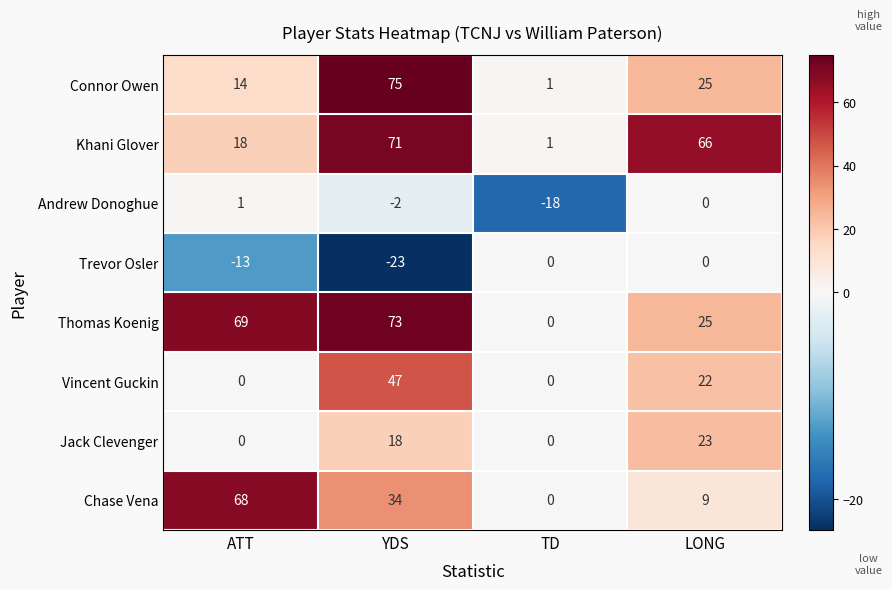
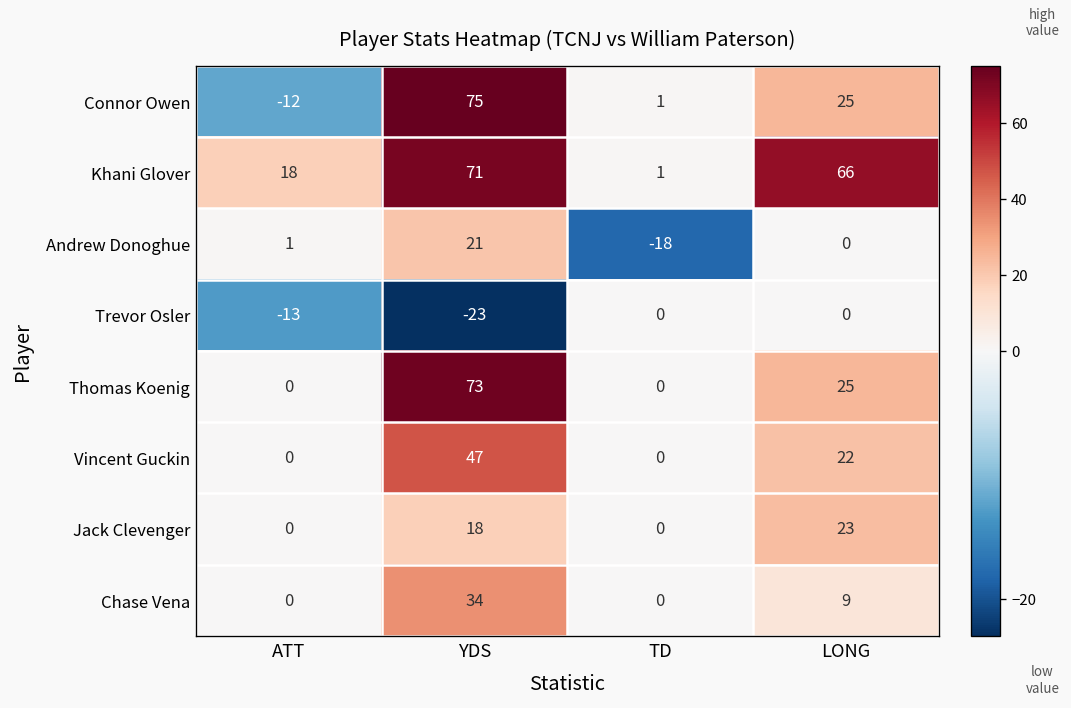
  {
    "Connor Owen": {
-     "ATT": 14,
+     "ATT": -12,
      "YDS": 75,
      "TD": 1,
      "LONG": 25
    },
    "Khani Glover": {
      "ATT": 18,
      "YDS": 71,
      "TD": 1,
      "LONG": 66
    },
    "Andrew Donoghue": {
      "ATT": 1,
-     "YDS": -2,
+     "YDS": 21,
      "TD": -18,
      "LONG": 0
    },
    "Trevor Osler": {
      "ATT": -13,
      "YDS": -23,
      "TD": 0,
      "LONG": 0
    },
    "Thomas Koenig": {
-     "ATT": 69,
+     "ATT": 0,
      "YDS": 73,
      "TD": 0,
      "LONG": 25
    },
    "Vincent Guckin": {
      "ATT": 0,
      "YDS": 47,
      "TD": 0,
      "LONG": 22
    },
    "Jack Clevenger": {
      "ATT": 0,
      "YDS": 18,
      "TD": 0,
      "LONG": 23
    },
    "Chase Vena": {
-     "ATT": 68,
+     "ATT": 0,
      "YDS": 34,
      "TD": 0,
      "LONG": 9
    }
  }
